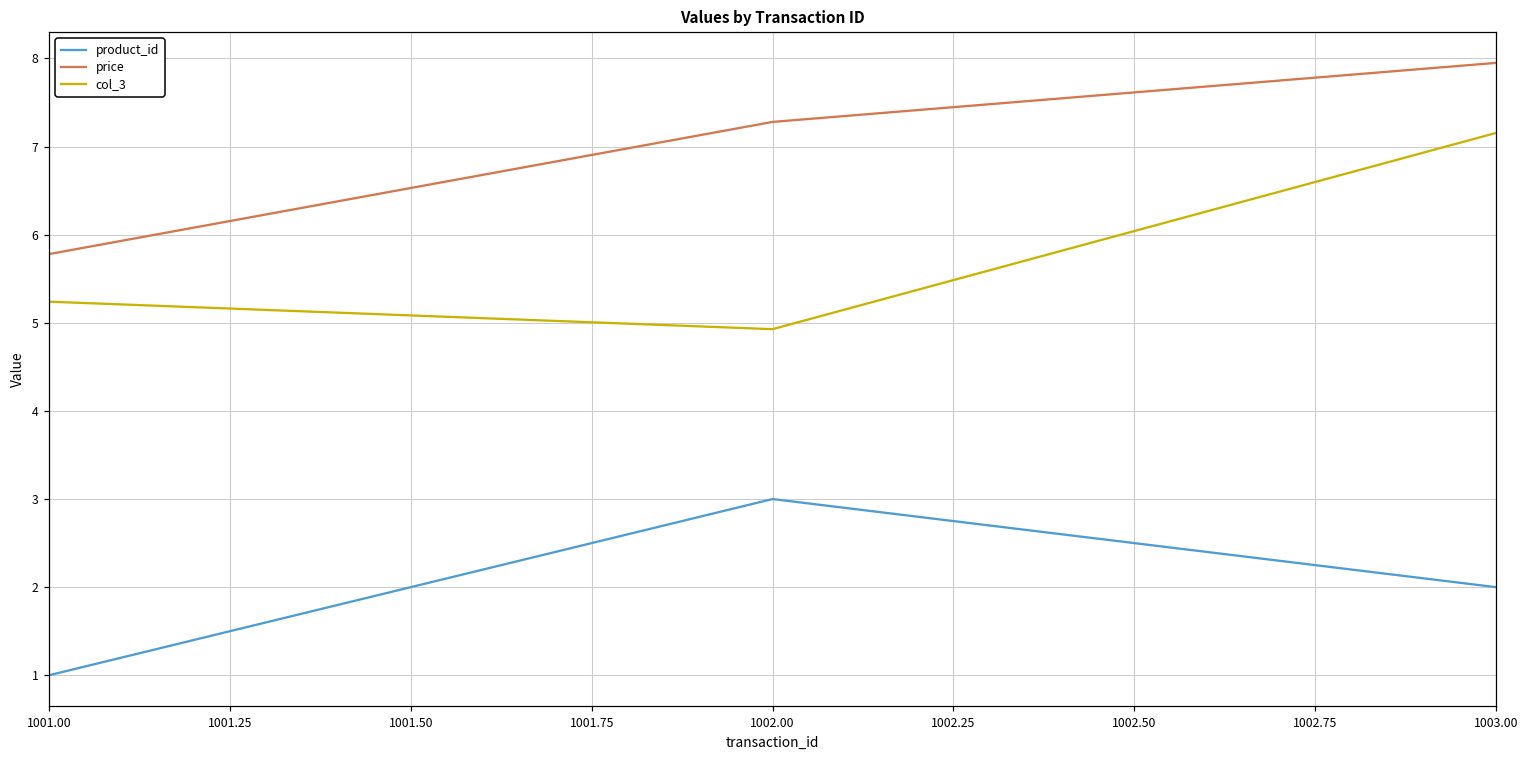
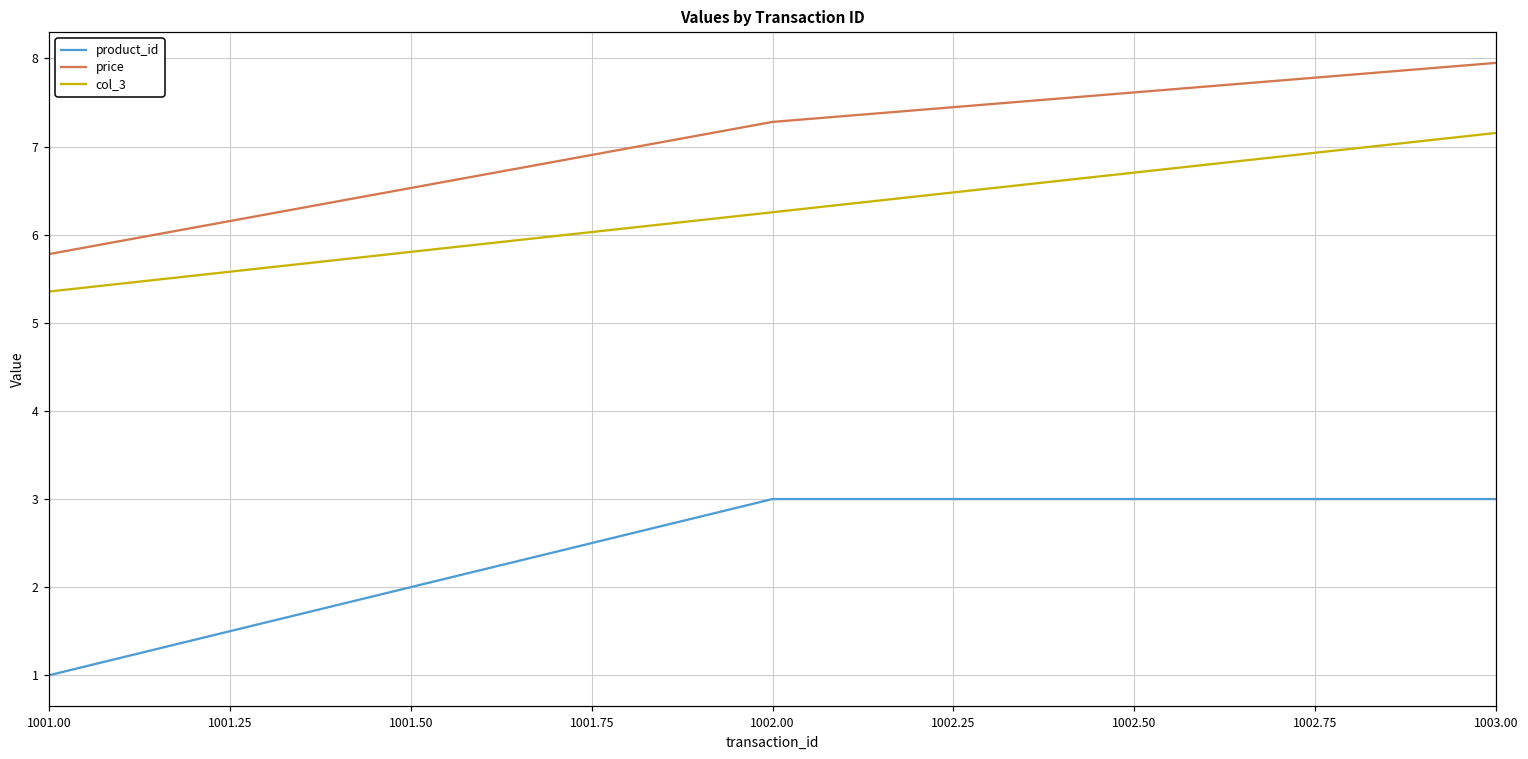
  {
    "product_id": {
      "1001.00": 1,
      "1002.00": 3,
-     "1003.00": 2
+     "1003.00": 3
    },
    "price": {
      "1001.00": 5.8,
      "1002.00": 7.3,
      "1003.00": 8.0
    },
    "col_3": {
-     "1001.00": 5.2,
-     "1002.00": 4.9,
+     "1001.00": 5.4,
+     "1002.00": 6.3,
      "1003.00": 7.2
    }
  }
